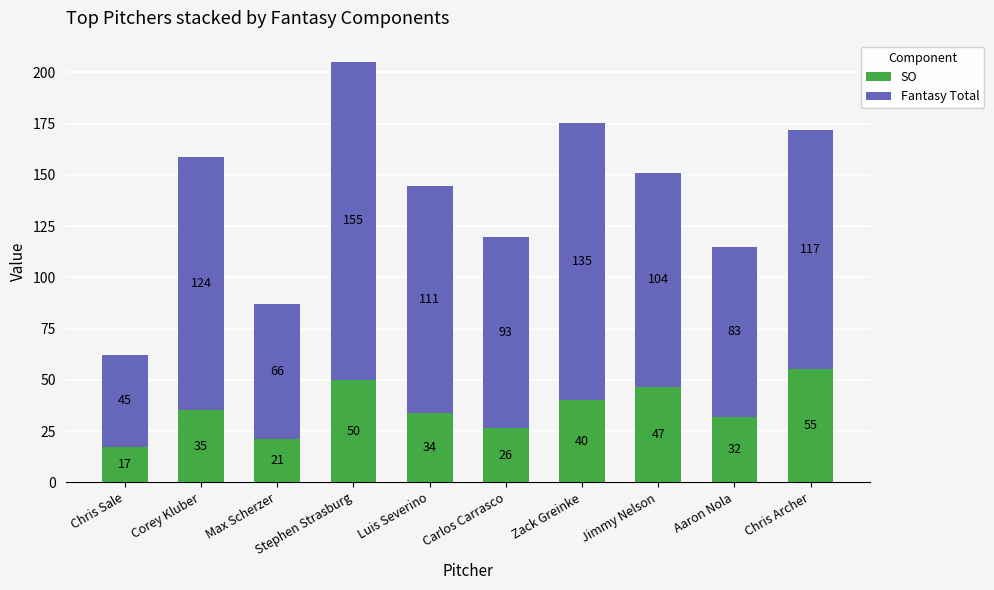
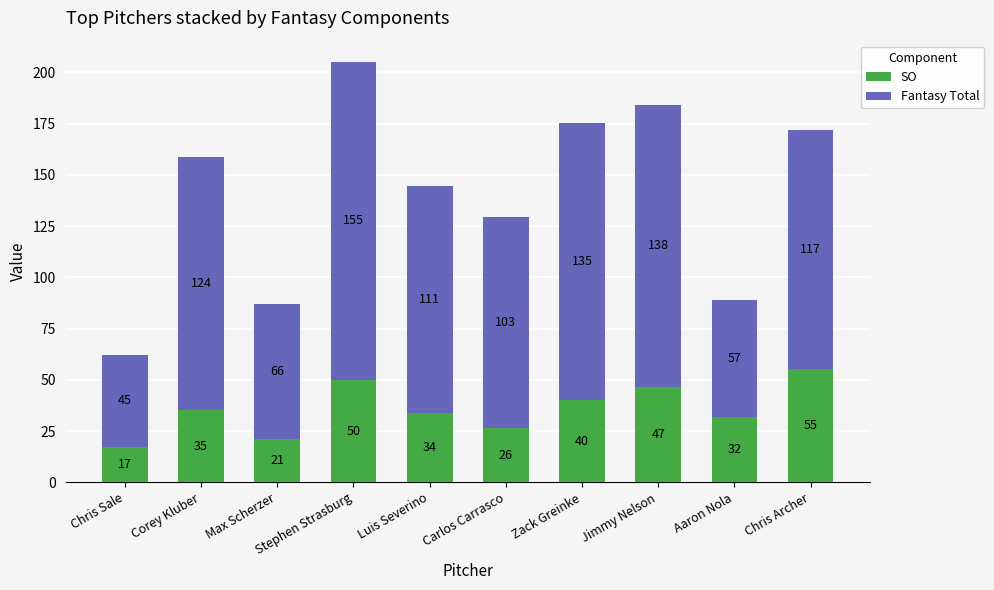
  {
    "SO": {
      "Chris Sale": 17,
      "Corey Kluber": 35,
      "Max Scherzer": 21,
      "Stephen Strasburg": 50,
      "Luis Severino": 34,
      "Carlos Carrasco": 26,
      "Zack Greinke": 40,
      "Jimmy Nelson": 47,
      "Aaron Nola": 32,
      "Chris Archer": 55
    },
    "Fantasy Total": {
      "Chris Sale": 45,
      "Corey Kluber": 124,
      "Max Scherzer": 66,
      "Stephen Strasburg": 155,
      "Luis Severino": 111,
-     "Carlos Carrasco": 93,
+     "Carlos Carrasco": 103,
      "Zack Greinke": 135,
-     "Jimmy Nelson": 104,
-     "Aaron Nola": 83,
+     "Jimmy Nelson": 138,
+     "Aaron Nola": 57,
      "Chris Archer": 117
    }
  }
